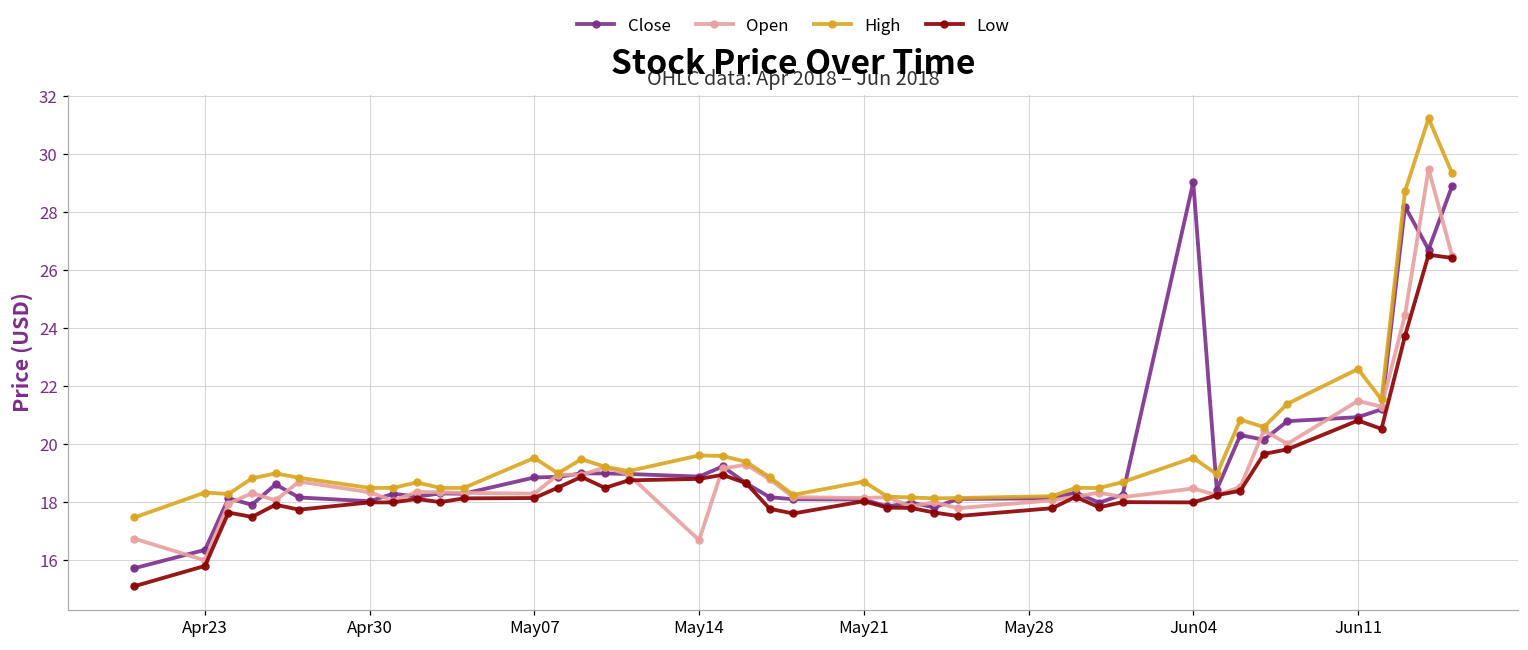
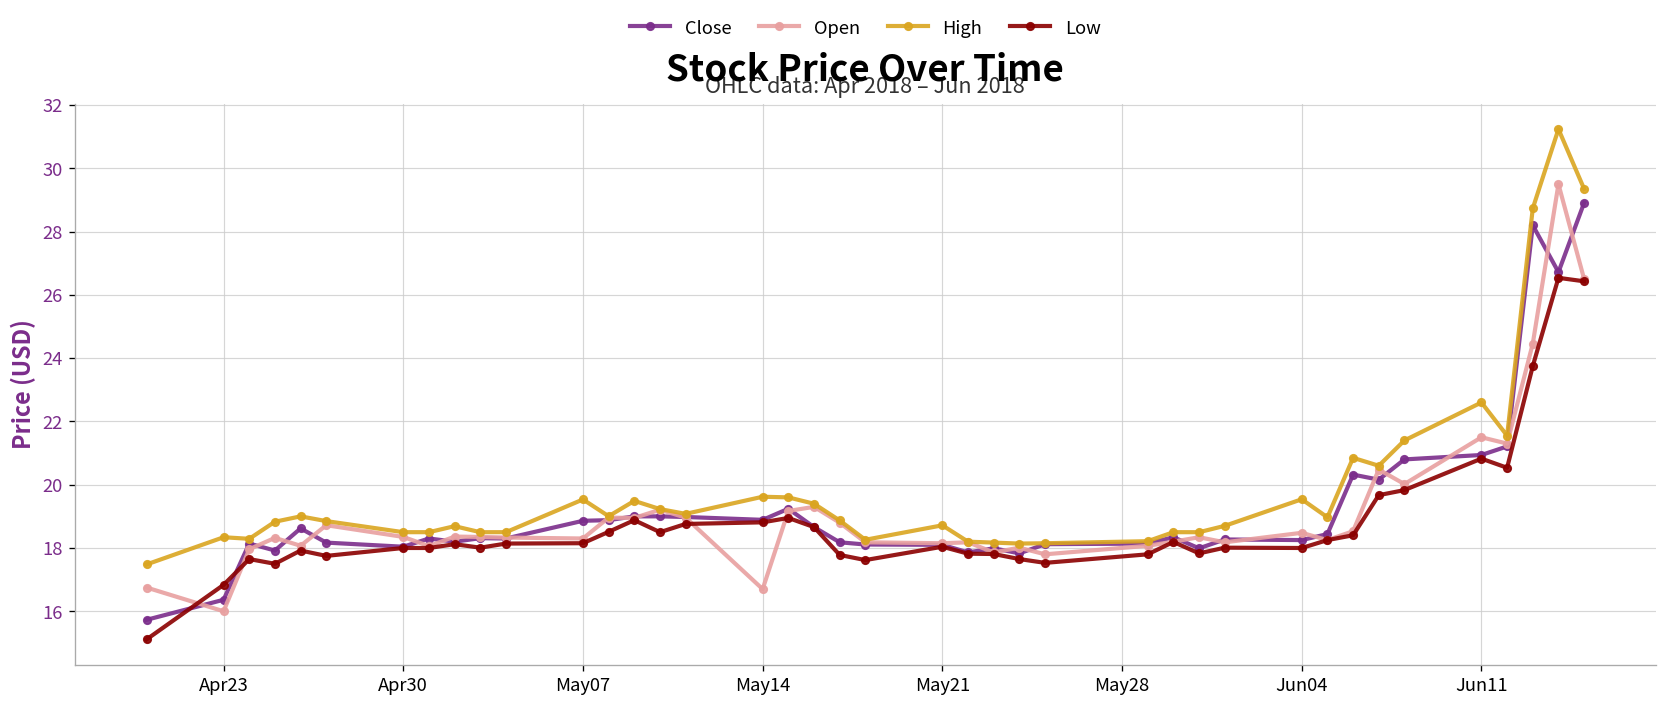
  {
    "Close": {
      "Apr23": 16.4,
      "May07": 18.9,
-     "Jun04": 29.0,
+     "Jun04": 18.3,
      "Jun11": 20.9
    },
    "Open": {
      "Apr23": 16.0,
      "Apr30": 18.4,
      "May07": 18.3,
      "May14": 16.7,
      "Jun04": 18.5,
      "Jun11": 21.5
    },
    "High": {
      "Apr23": 18.3,
      "Apr30": 18.5,
      "May07": 19.5,
      "May14": 19.6,
      "May21": 18.7,
      "Jun04": 19.5,
      "Jun11": 22.6
    },
    "Low": {
-     "Apr23": 15.8,
+     "Apr23": 16.8,
      "May07": 18.2,
      "Jun04": 18.0,
      "Jun11": 20.8
    }
  }
